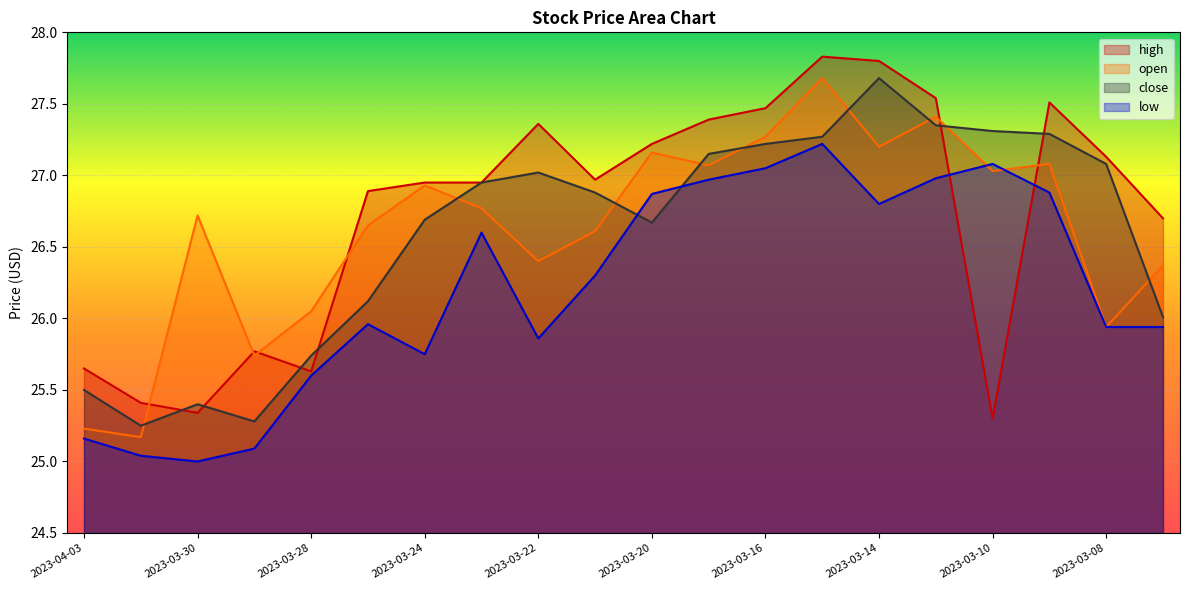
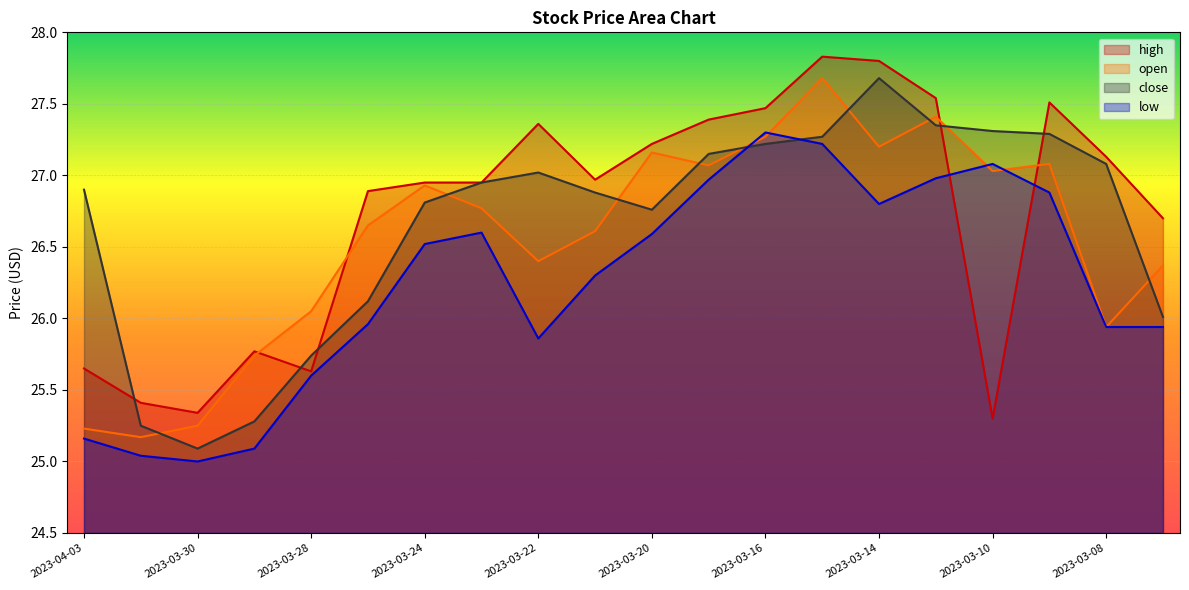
  {
    "high": {
      "2023-04-03": 25.65,
      "2023-03-30": 25.34,
      "2023-03-28": 25.63,
      "2023-03-24": 26.95,
      "2023-03-22": 27.36,
      "2023-03-20": 27.22,
      "2023-03-16": 27.47,
      "2023-03-14": 27.80,
      "2023-03-10": 25.30,
      "2023-03-08": 27.13
    },
    "open": {
      "2023-04-03": 25.23,
-     "2023-03-30": 26.72,
+     "2023-03-30": 25.25,
      "2023-03-28": 26.05,
      "2023-03-24": 26.93,
      "2023-03-22": 26.40,
      "2023-03-20": 27.16,
      "2023-03-16": 27.27,
      "2023-03-14": 27.20,
      "2023-03-10": 27.03
    },
    "close": {
-     "2023-04-03": 25.5,
-     "2023-03-30": 25.40,
+     "2023-04-03": 26.9,
+     "2023-03-30": 25.09,
      "2023-03-28": 25.74,
-     "2023-03-24": 26.69,
+     "2023-03-24": 26.81,
      "2023-03-22": 27.02,
-     "2023-03-20": 26.67,
+     "2023-03-20": 26.76,
      "2023-03-16": 27.22,
      "2023-03-14": 27.68,
      "2023-03-10": 27.31,
      "2023-03-08": 27.08
    },
    "low": {
      "2023-04-03": 25.16,
      "2023-03-30": 25.00,
      "2023-03-28": 25.60,
-     "2023-03-24": 25.75,
+     "2023-03-24": 26.52,
      "2023-03-22": 25.86,
-     "2023-03-20": 26.87,
-     "2023-03-16": 27.05,
+     "2023-03-20": 26.59,
+     "2023-03-16": 27.30,
      "2023-03-14": 26.80,
      "2023-03-10": 27.08
    }
  }
